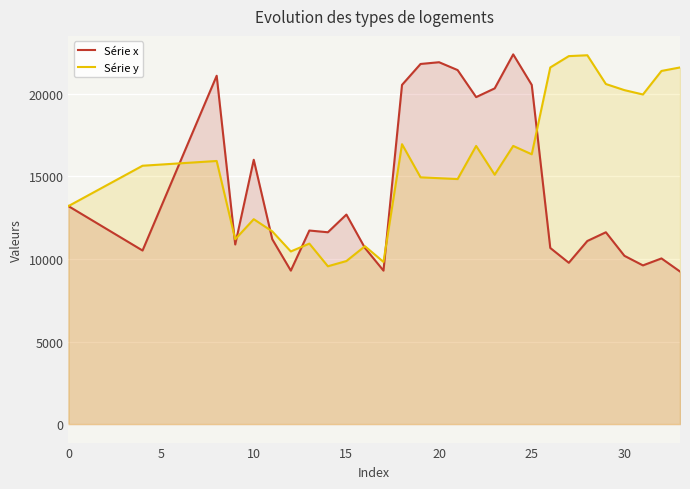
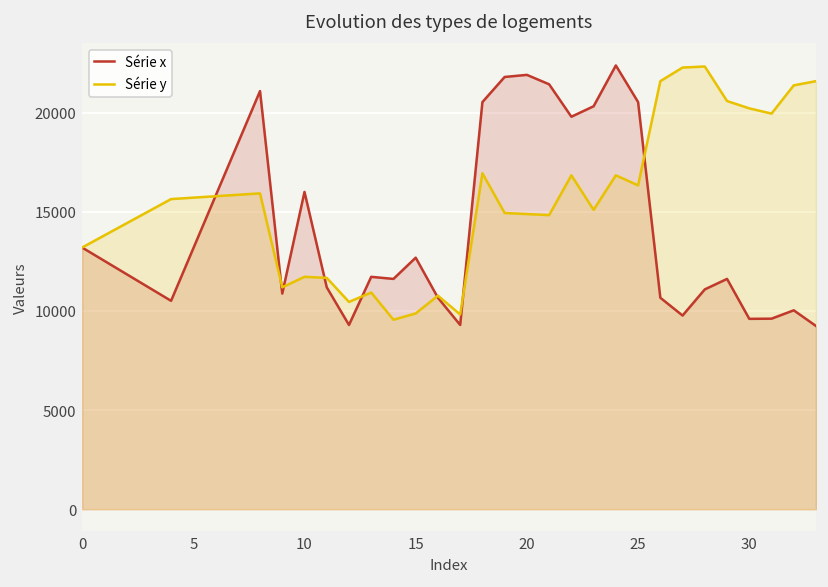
  {
    "Série x": {
      "5": 13200,
      "10": 16000,
      "15": 12700,
      "20": 21900,
      "25": 20500,
-     "30": 10200
+     "30": 9600
    },
    "Série y": {
      "5": 15700,
-     "10": 12400,
+     "10": 11700,
      "15": 9900,
      "20": 14900,
      "25": 16300,
      "30": 20200
    }
  }
